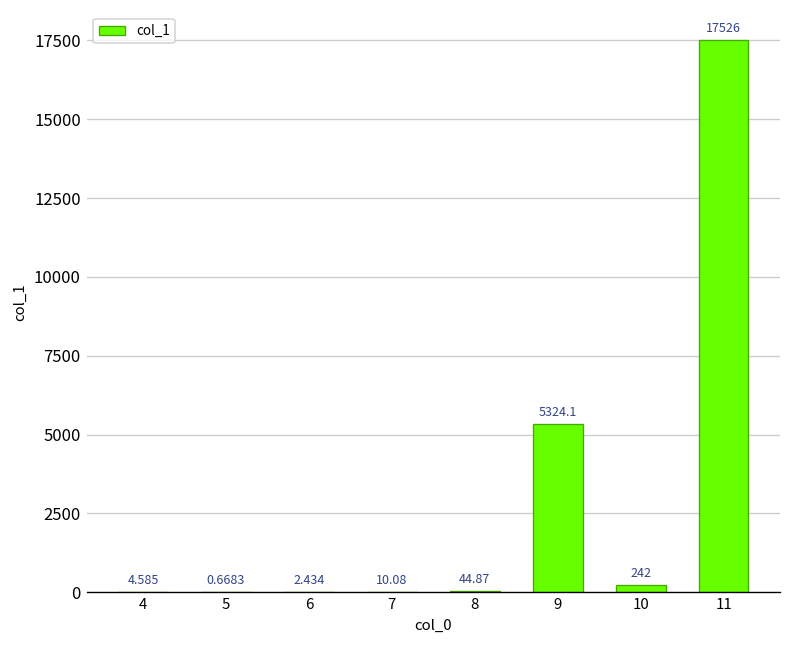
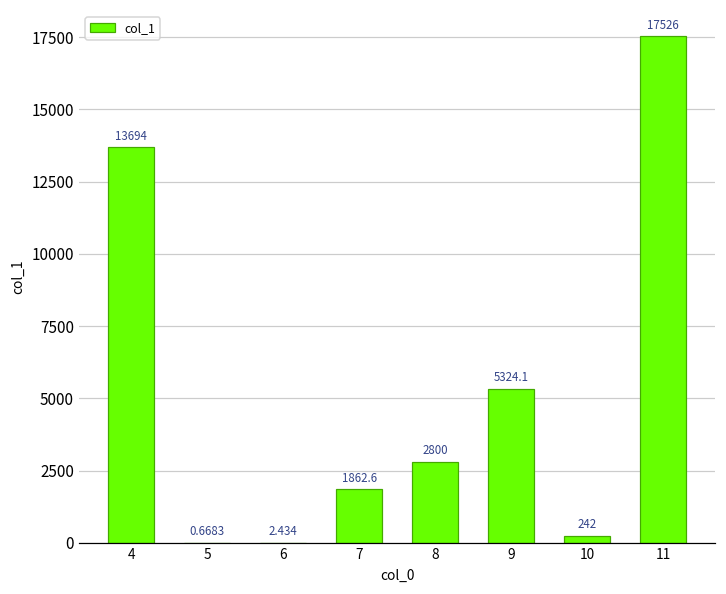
  {
-   "4": 4.585,
+   "4": 13694,
    "5": 0.6683,
    "6": 2.434,
-   "7": 10.08,
-   "8": 44.87,
+   "7": 1862.6,
+   "8": 2800,
    "9": 5324.1,
    "10": 242,
    "11": 17526
  }
